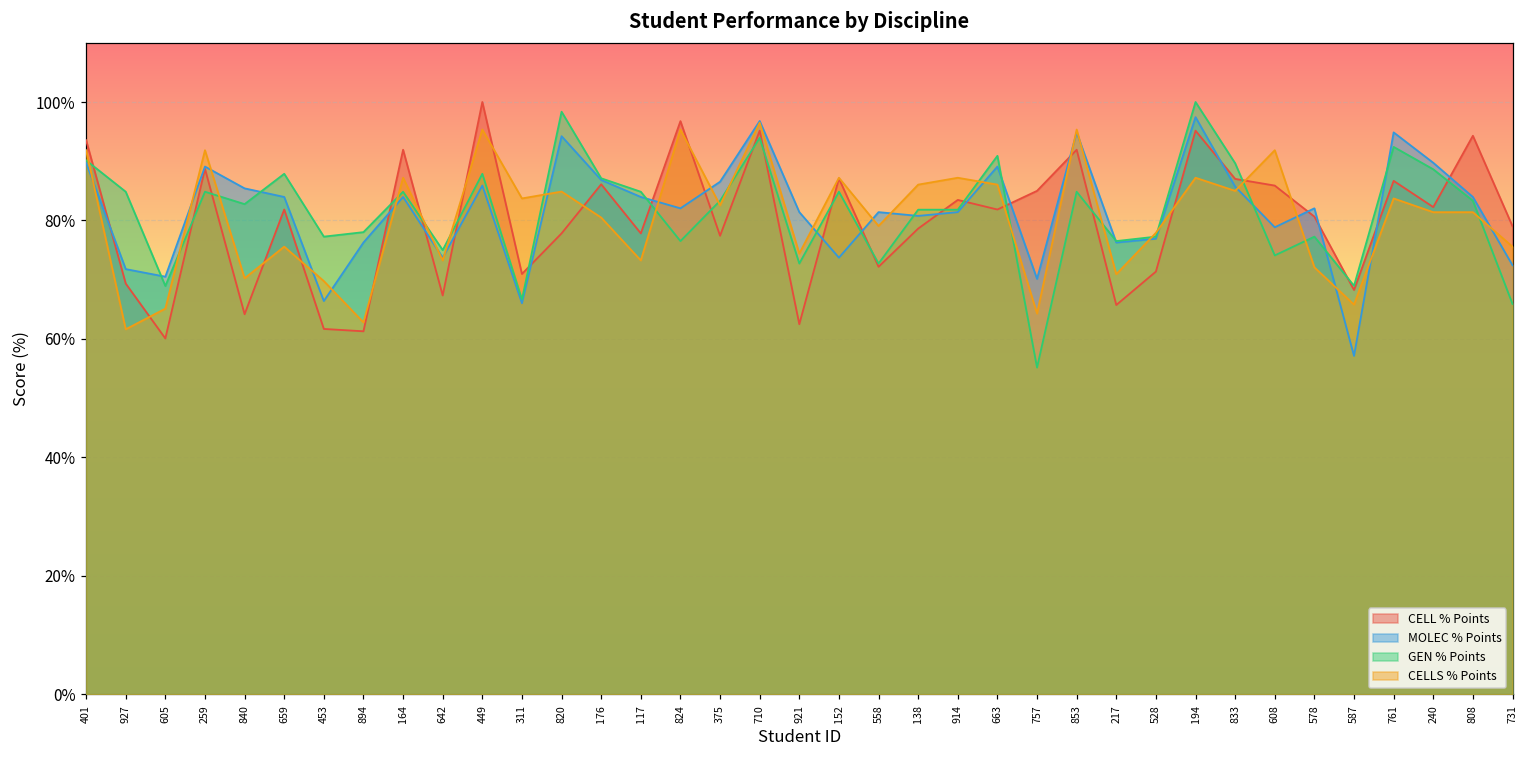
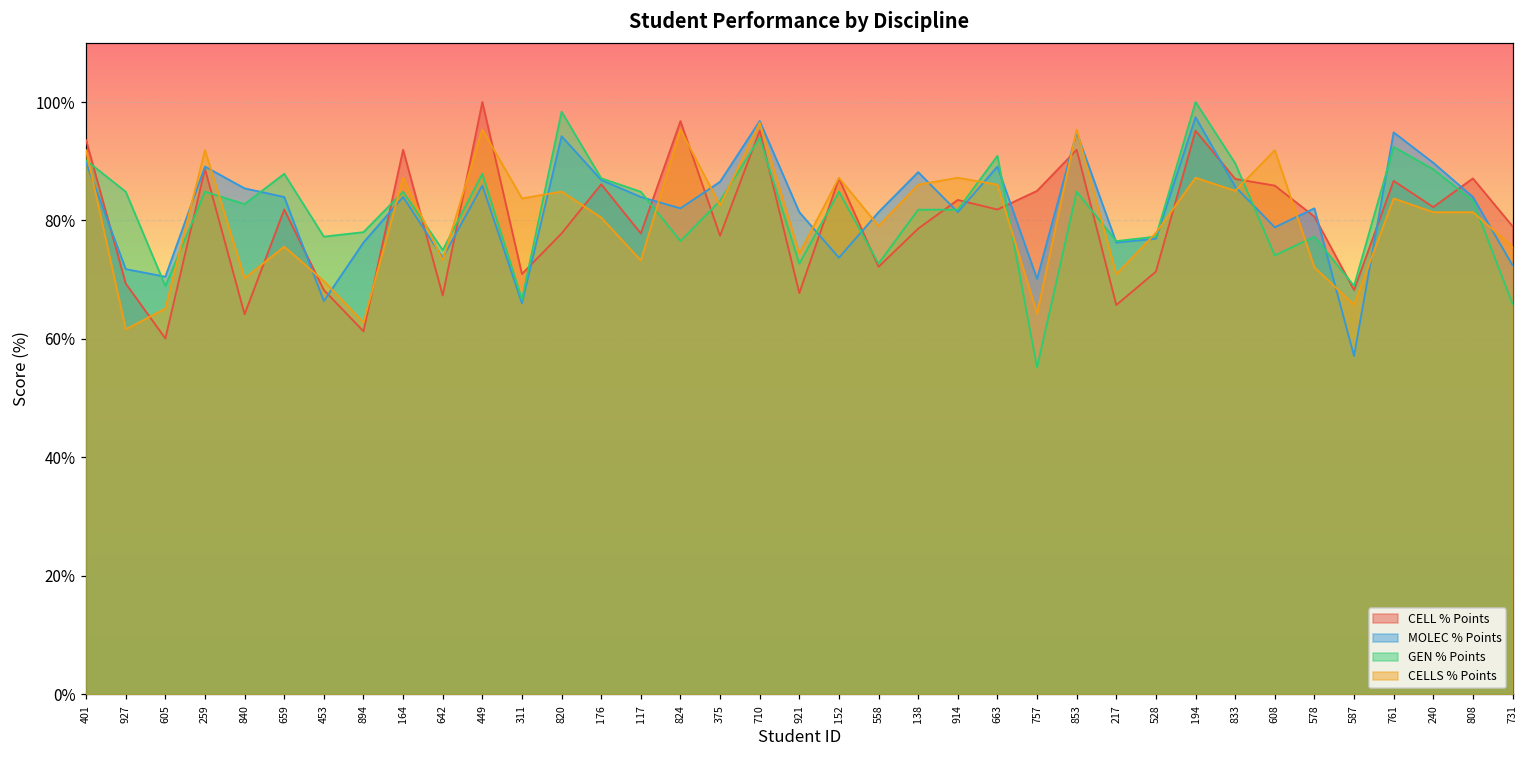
  {
    "CELL % Points": {
      "401": "94%",
      "927": "69%",
      "605": "60%",
      "840": "64%",
      "659": "82%",
-     "453": "62%",
+     "453": "68%",
      "894": "61%",
      "164": "92%",
      "642": "67%",
      "449": "100%",
      "311": "71%",
      "820": "78%",
      "176": "86%",
      "117": "78%",
      "824": "97%",
      "375": "77%",
      "710": "95%",
-     "921": "62%",
+     "921": "68%",
      "558": "72%",
      "138": "79%",
      "914": "83%",
      "663": "82%",
      "757": "85%",
      "853": "92%",
      "217": "66%",
      "528": "71%",
      "194": "95%",
      "833": "87%",
      "608": "86%",
      "578": "81%",
      "587": "68%",
      "761": "87%",
      "240": "82%",
-     "808": "94%",
+     "808": "87%",
      "731": "79%"
    },
    "MOLEC % Points": {
      "927": "72%",
      "605": "71%",
      "840": "85%",
      "659": "84%",
      "453": "66%",
      "894": "76%",
      "164": "84%",
      "449": "86%",
      "311": "66%",
      "820": "94%",
      "117": "84%",
      "824": "82%",
      "375": "87%",
      "921": "81%",
      "152": "74%",
      "558": "81%",
-     "138": "81%",
+     "138": "88%",
      "663": "89%",
      "757": "70%",
      "853": "95%",
      "194": "97%",
      "833": "86%",
      "608": "79%",
      "578": "82%",
      "587": "57%",
      "761": "95%",
      "240": "90%",
      "808": "84%",
      "731": "72%"
    },
    "GEN % Points": {
      "927": "85%",
      "605": "69%",
      "259": "85%",
      "840": "83%",
      "659": "88%",
      "453": "77%",
      "894": "78%",
      "164": "85%",
      "642": "75%",
      "449": "88%",
      "311": "67%",
      "820": "98%",
      "117": "85%",
      "824": "77%",
      "375": "83%",
      "710": "94%",
      "921": "73%",
      "152": "85%",
      "558": "73%",
      "138": "82%",
      "663": "91%",
      "757": "55%",
      "853": "85%",
      "194": "100%",
      "833": "90%",
      "608": "74%",
      "578": "77%",
      "587": "69%",
      "761": "92%",
      "240": "89%",
      "808": "83%",
      "731": "66%"
    },
    "CELLS % Points": {
      "401": "92%",
      "927": "62%",
      "605": "65%",
      "259": "92%",
      "840": "70%",
      "659": "76%",
      "453": "70%",
      "894": "63%",
      "164": "87%",
      "449": "95%",
      "311": "84%",
      "820": "85%",
      "176": "80%",
      "117": "73%",
      "824": "95%",
      "375": "83%",
      "921": "74%",
      "558": "79%",
      "138": "86%",
      "914": "87%",
      "663": "86%",
      "757": "64%",
      "853": "95%",
      "217": "71%",
      "528": "78%",
      "194": "87%",
      "833": "85%",
      "608": "92%",
      "578": "72%",
      "587": "66%",
      "761": "84%",
      "240": "81%",
      "808": "81%",
      "731": "76%"
    }
  }
